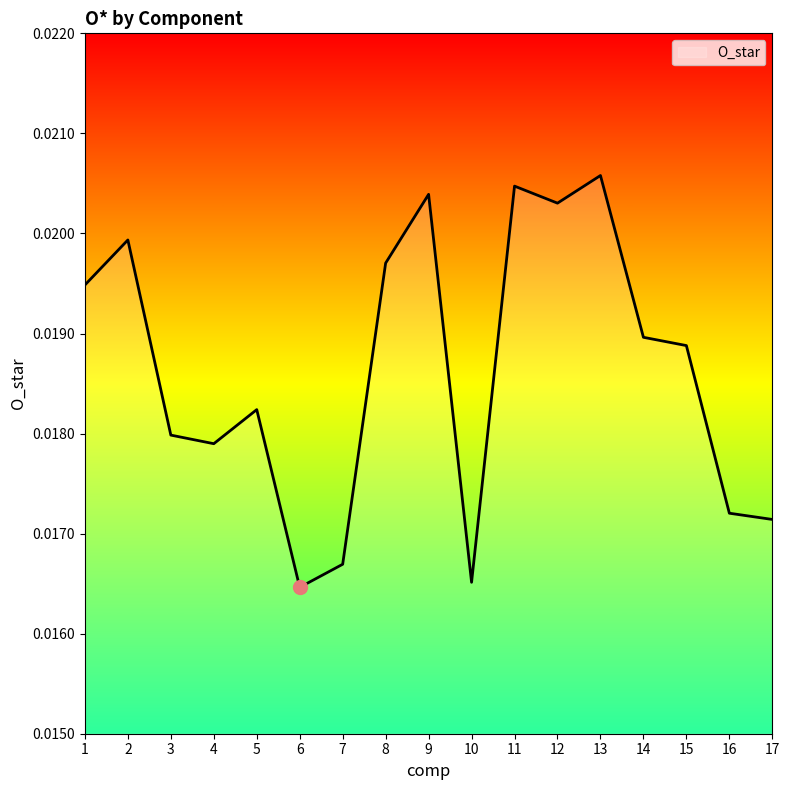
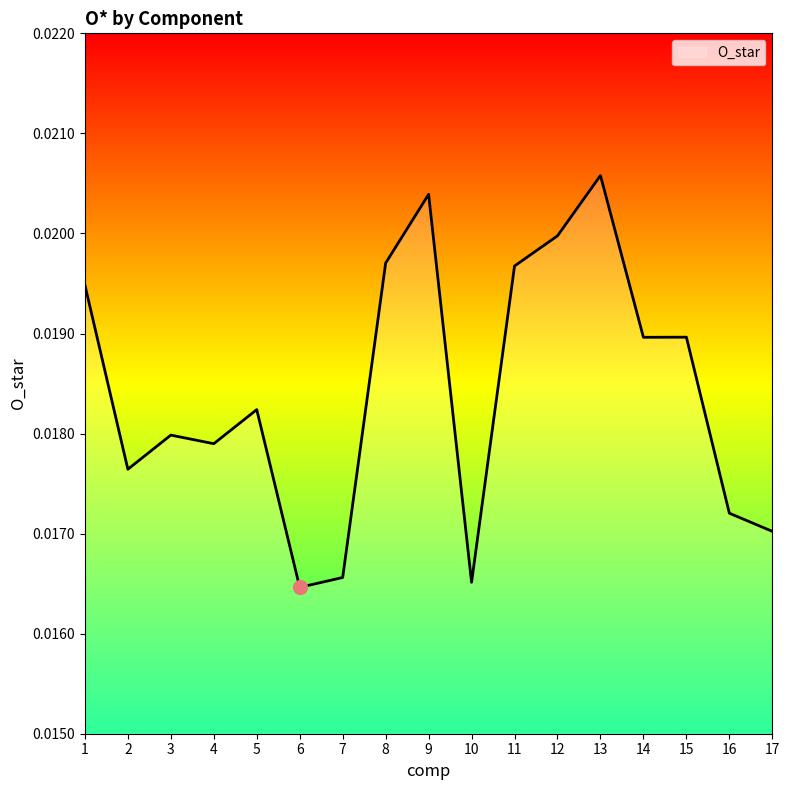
  {
    "O_star": {
      "1": 0.01948,
-     "2": 0.01993,
+     "2": 0.01764,
      "3": 0.01798,
      "4": 0.01790,
      "5": 0.01824,
-     "7": 0.01669,
+     "7": 0.01656,
      "8": 0.01970,
      "9": 0.02039,
      "10": 0.01651,
-     "11": 0.02047,
-     "12": 0.02030,
+     "11": 0.01967,
+     "12": 0.01998,
      "13": 0.02058,
      "14": 0.01896,
-     "15": 0.01888,
+     "15": 0.01896,
      "16": 0.01720,
-     "17": 0.01714
+     "17": 0.01702
    }
  }
